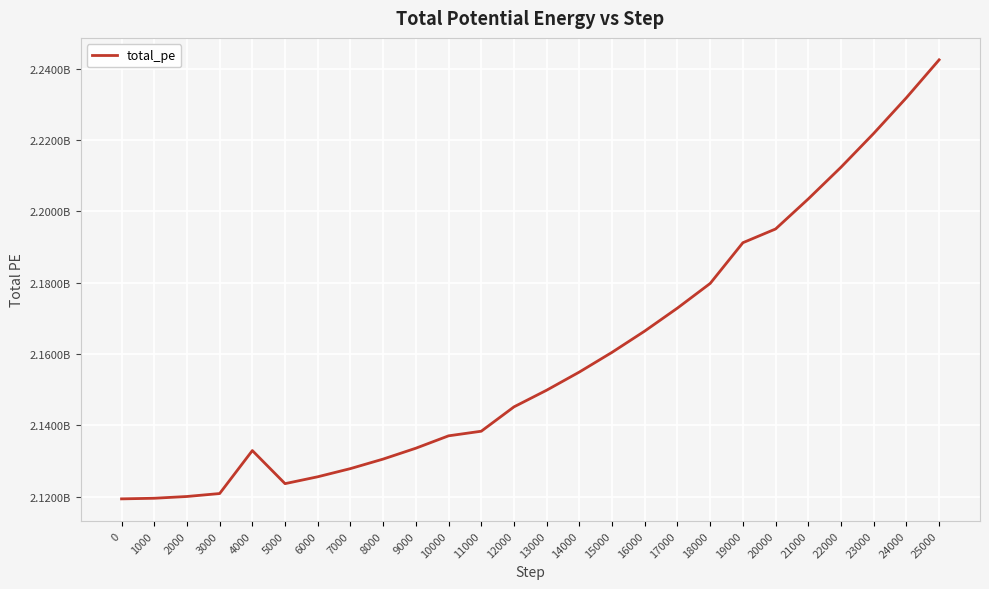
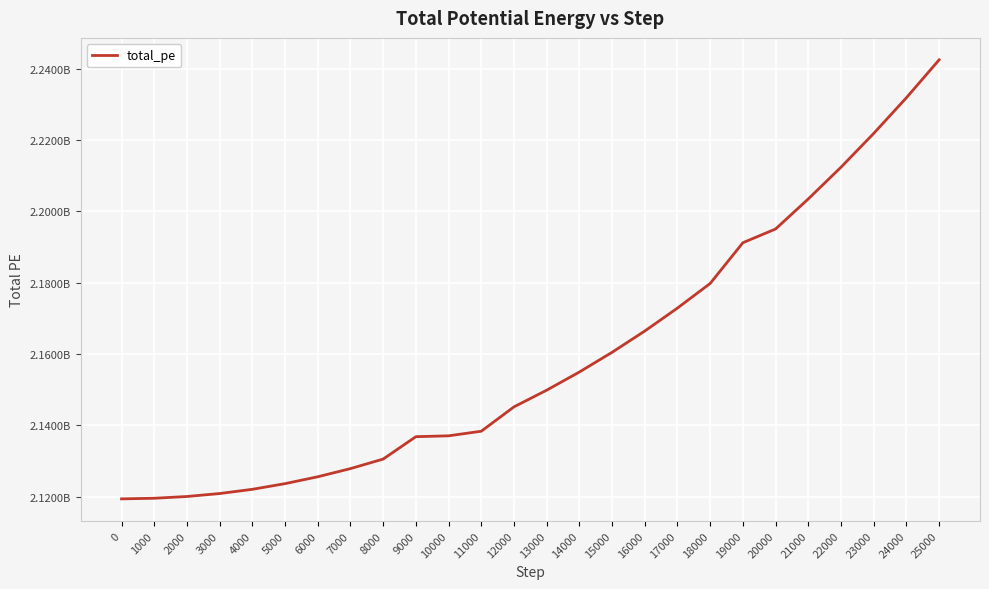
  {
    "0": 2119000000,
    "1000": 2120000000,
    "2000": 2120000000,
    "3000": 2121000000,
-   "4000": 2133000000,
+   "4000": 2122000000,
    "5000": 2124000000,
    "6000": 2126000000,
    "7000": 2128000000,
    "8000": 2131000000,
-   "9000": 2134000000,
+   "9000": 2137000000,
    "10000": 2137000000,
    "11000": 2138000000,
    "12000": 2145000000,
    "13000": 2150000000,
    "14000": 2155000000,
    "15000": 2160000000,
    "16000": 2166000000,
    "17000": 2173000000,
    "18000": 2180000000,
    "19000": 2191000000,
    "20000": 2195000000,
    "21000": 2204000000,
    "22000": 2212000000,
    "23000": 2222000000,
    "24000": 2232000000,
    "25000": 2243000000
  }
